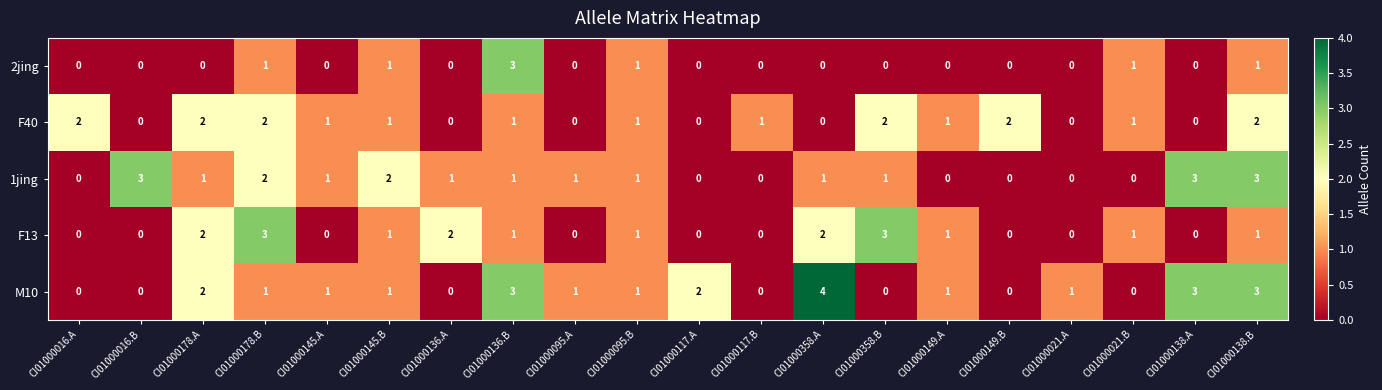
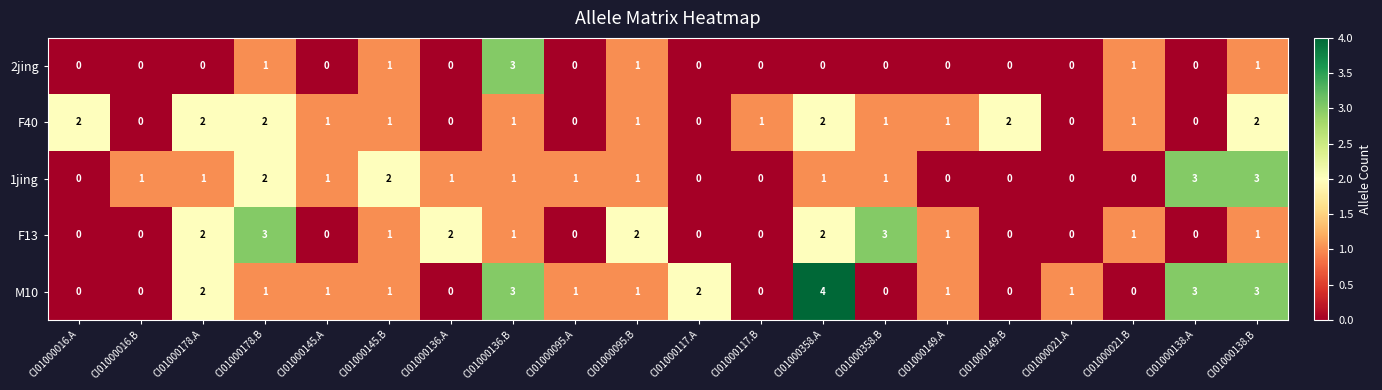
  {
    "2jing": {
      "CI01000016.A": 0,
      "CI01000016.B": 0,
      "CI01000178.A": 0,
      "CI01000178.B": 1,
      "CI01000145.A": 0,
      "CI01000145.B": 1,
      "CI01000136.A": 0,
      "CI01000136.B": 3,
      "CI01000095.A": 0,
      "CI01000095.B": 1,
      "CI01000117.A": 0,
      "CI01000117.B": 0,
      "CI01000358.A": 0,
      "CI01000358.B": 0,
      "CI01000149.A": 0,
      "CI01000149.B": 0,
      "CI01000021.A": 0,
      "CI01000021.B": 1,
      "CI01000138.A": 0,
      "CI01000138.B": 1
    },
    "F40": {
      "CI01000016.A": 2,
      "CI01000016.B": 0,
      "CI01000178.A": 2,
      "CI01000178.B": 2,
      "CI01000145.A": 1,
      "CI01000145.B": 1,
      "CI01000136.A": 0,
      "CI01000136.B": 1,
      "CI01000095.A": 0,
      "CI01000095.B": 1,
      "CI01000117.A": 0,
      "CI01000117.B": 1,
-     "CI01000358.A": 0,
-     "CI01000358.B": 2,
+     "CI01000358.A": 2,
+     "CI01000358.B": 1,
      "CI01000149.A": 1,
      "CI01000149.B": 2,
      "CI01000021.A": 0,
      "CI01000021.B": 1,
      "CI01000138.A": 0,
      "CI01000138.B": 2
    },
    "1jing": {
      "CI01000016.A": 0,
-     "CI01000016.B": 3,
+     "CI01000016.B": 1,
      "CI01000178.A": 1,
      "CI01000178.B": 2,
      "CI01000145.A": 1,
      "CI01000145.B": 2,
      "CI01000136.A": 1,
      "CI01000136.B": 1,
      "CI01000095.A": 1,
      "CI01000095.B": 1,
      "CI01000117.A": 0,
      "CI01000117.B": 0,
      "CI01000358.A": 1,
      "CI01000358.B": 1,
      "CI01000149.A": 0,
      "CI01000149.B": 0,
      "CI01000021.A": 0,
      "CI01000021.B": 0,
      "CI01000138.A": 3,
      "CI01000138.B": 3
    },
    "F13": {
      "CI01000016.A": 0,
      "CI01000016.B": 0,
      "CI01000178.A": 2,
      "CI01000178.B": 3,
      "CI01000145.A": 0,
      "CI01000145.B": 1,
      "CI01000136.A": 2,
      "CI01000136.B": 1,
      "CI01000095.A": 0,
-     "CI01000095.B": 1,
+     "CI01000095.B": 2,
      "CI01000117.A": 0,
      "CI01000117.B": 0,
      "CI01000358.A": 2,
      "CI01000358.B": 3,
      "CI01000149.A": 1,
      "CI01000149.B": 0,
      "CI01000021.A": 0,
      "CI01000021.B": 1,
      "CI01000138.A": 0,
      "CI01000138.B": 1
    },
    "M10": {
      "CI01000016.A": 0,
      "CI01000016.B": 0,
      "CI01000178.A": 2,
      "CI01000178.B": 1,
      "CI01000145.A": 1,
      "CI01000145.B": 1,
      "CI01000136.A": 0,
      "CI01000136.B": 3,
      "CI01000095.A": 1,
      "CI01000095.B": 1,
      "CI01000117.A": 2,
      "CI01000117.B": 0,
      "CI01000358.A": 4,
      "CI01000358.B": 0,
      "CI01000149.A": 1,
      "CI01000149.B": 0,
      "CI01000021.A": 1,
      "CI01000021.B": 0,
      "CI01000138.A": 3,
      "CI01000138.B": 3
    }
  }
